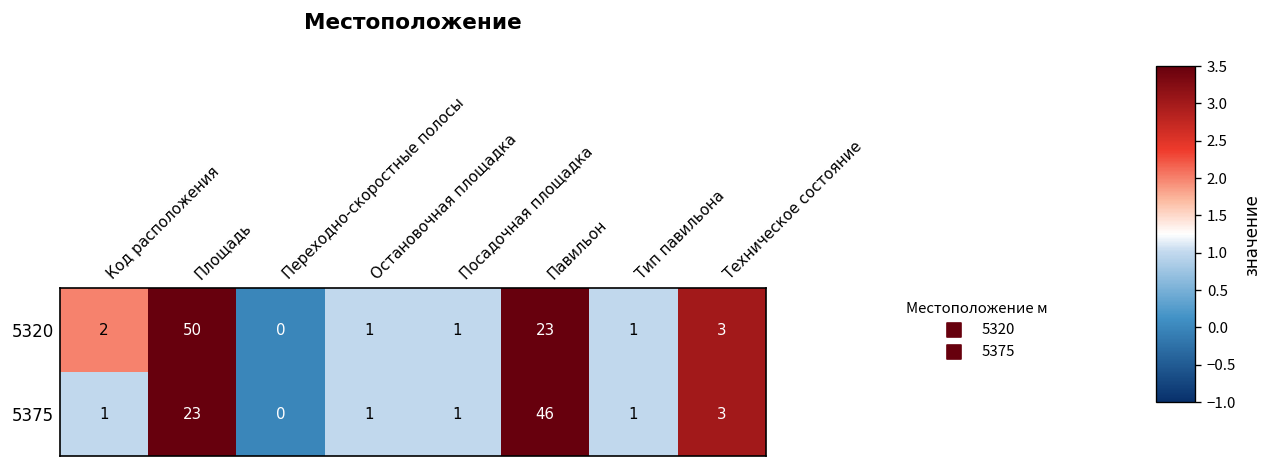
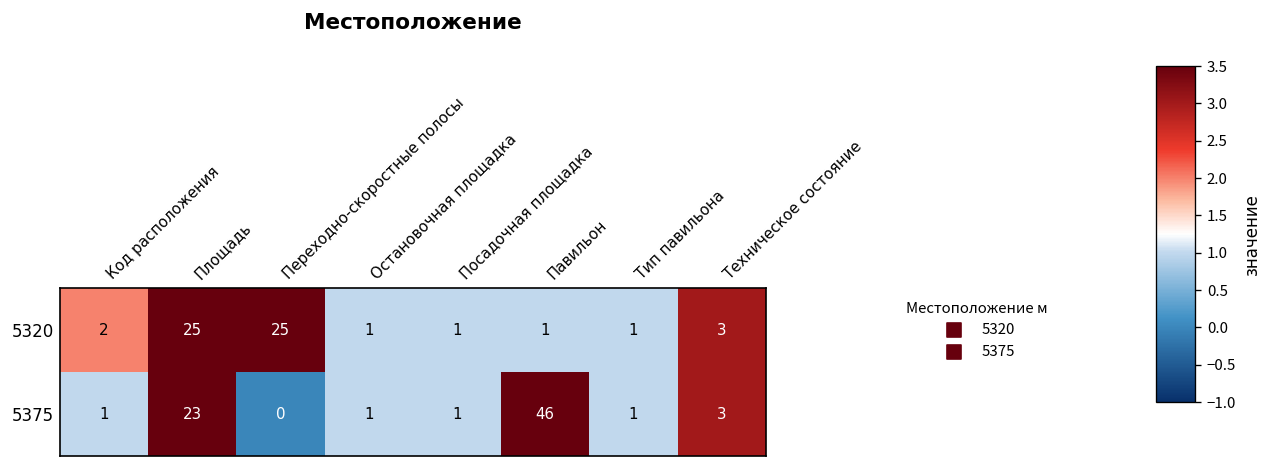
  {
    "5320": {
      "Код расположения": 2,
-     "Площадь": 50,
-     "Переходно-скоростные полосы": 0,
+     "Площадь": 25,
+     "Переходно-скоростные полосы": 25,
      "Остановочная площадка": 1,
      "Посадочная площадка": 1,
-     "Павильон": 23,
+     "Павильон": 1,
      "Тип павильона": 1,
      "Техническое состояние": 3
    },
    "5375": {
      "Код расположения": 1,
      "Площадь": 23,
      "Переходно-скоростные полосы": 0,
      "Остановочная площадка": 1,
      "Посадочная площадка": 1,
      "Павильон": 46,
      "Тип павильона": 1,
      "Техническое состояние": 3
    }
  }
